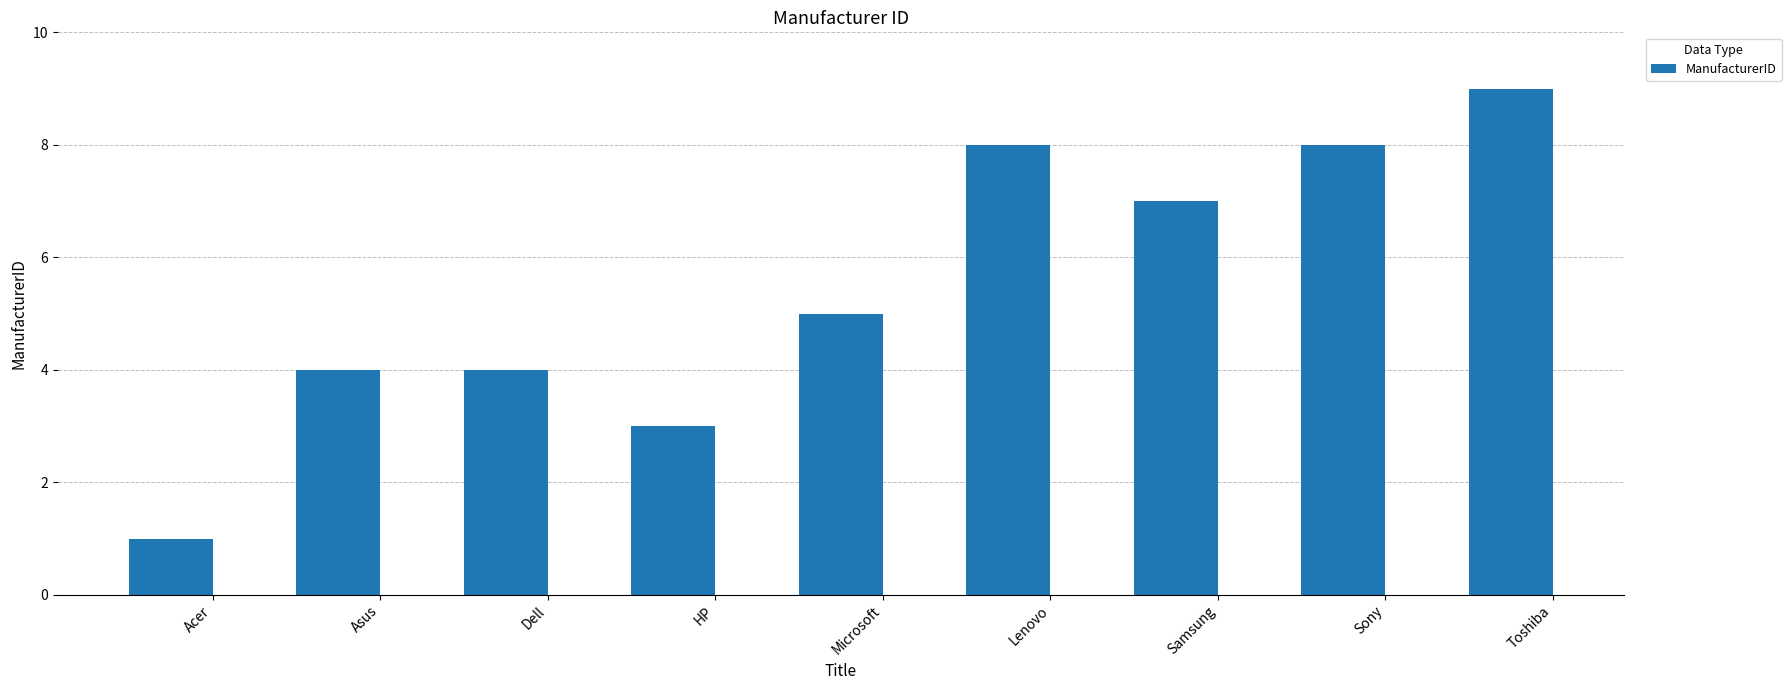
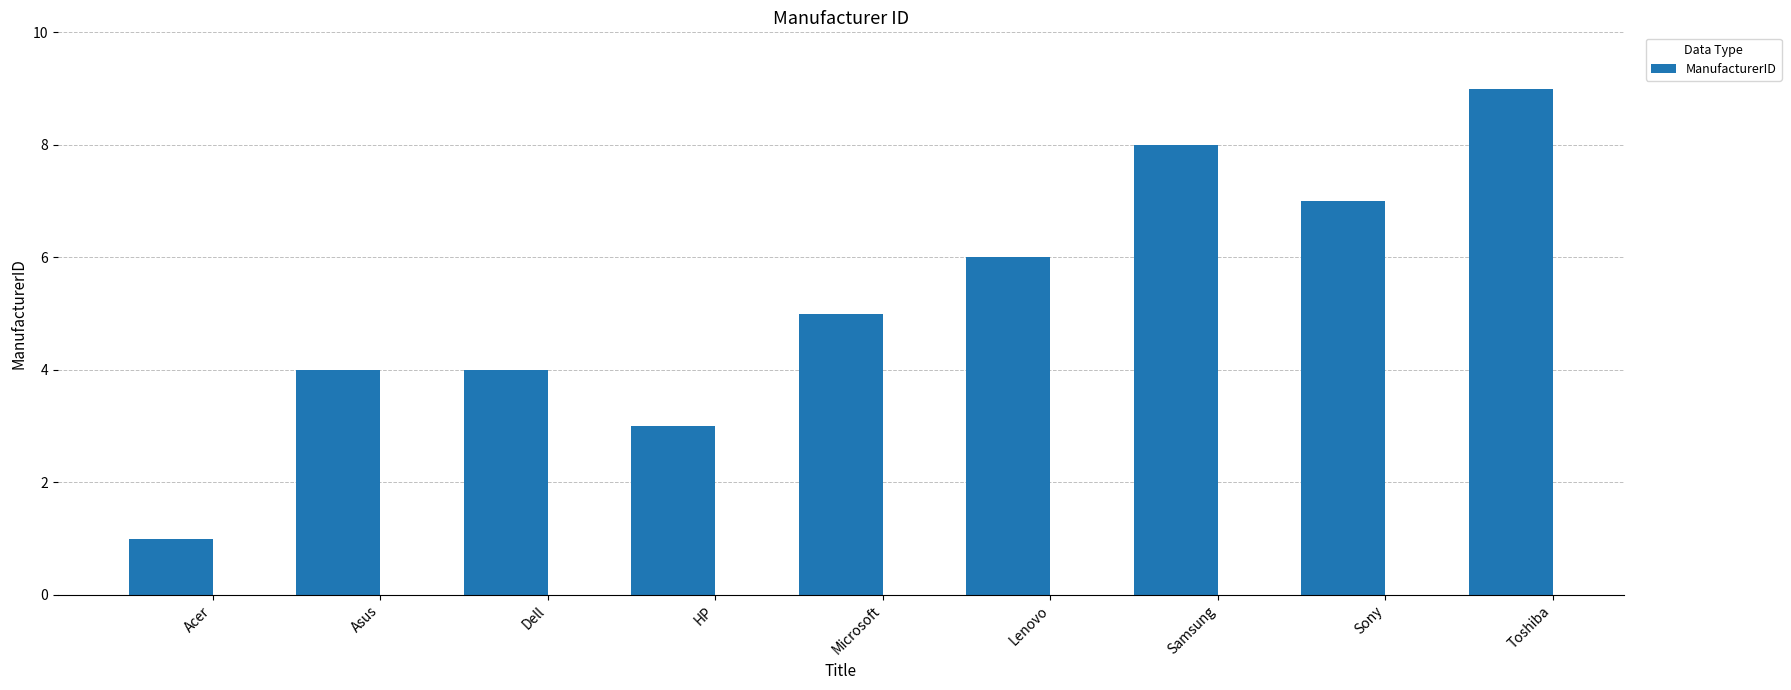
  {
    "Acer": 1,
    "Asus": 4,
    "Dell": 4,
    "HP": 3,
    "Microsoft": 5,
-   "Lenovo": 8,
-   "Samsung": 7,
-   "Sony": 8,
+   "Lenovo": 6,
+   "Samsung": 8,
+   "Sony": 7,
    "Toshiba": 9
  }
